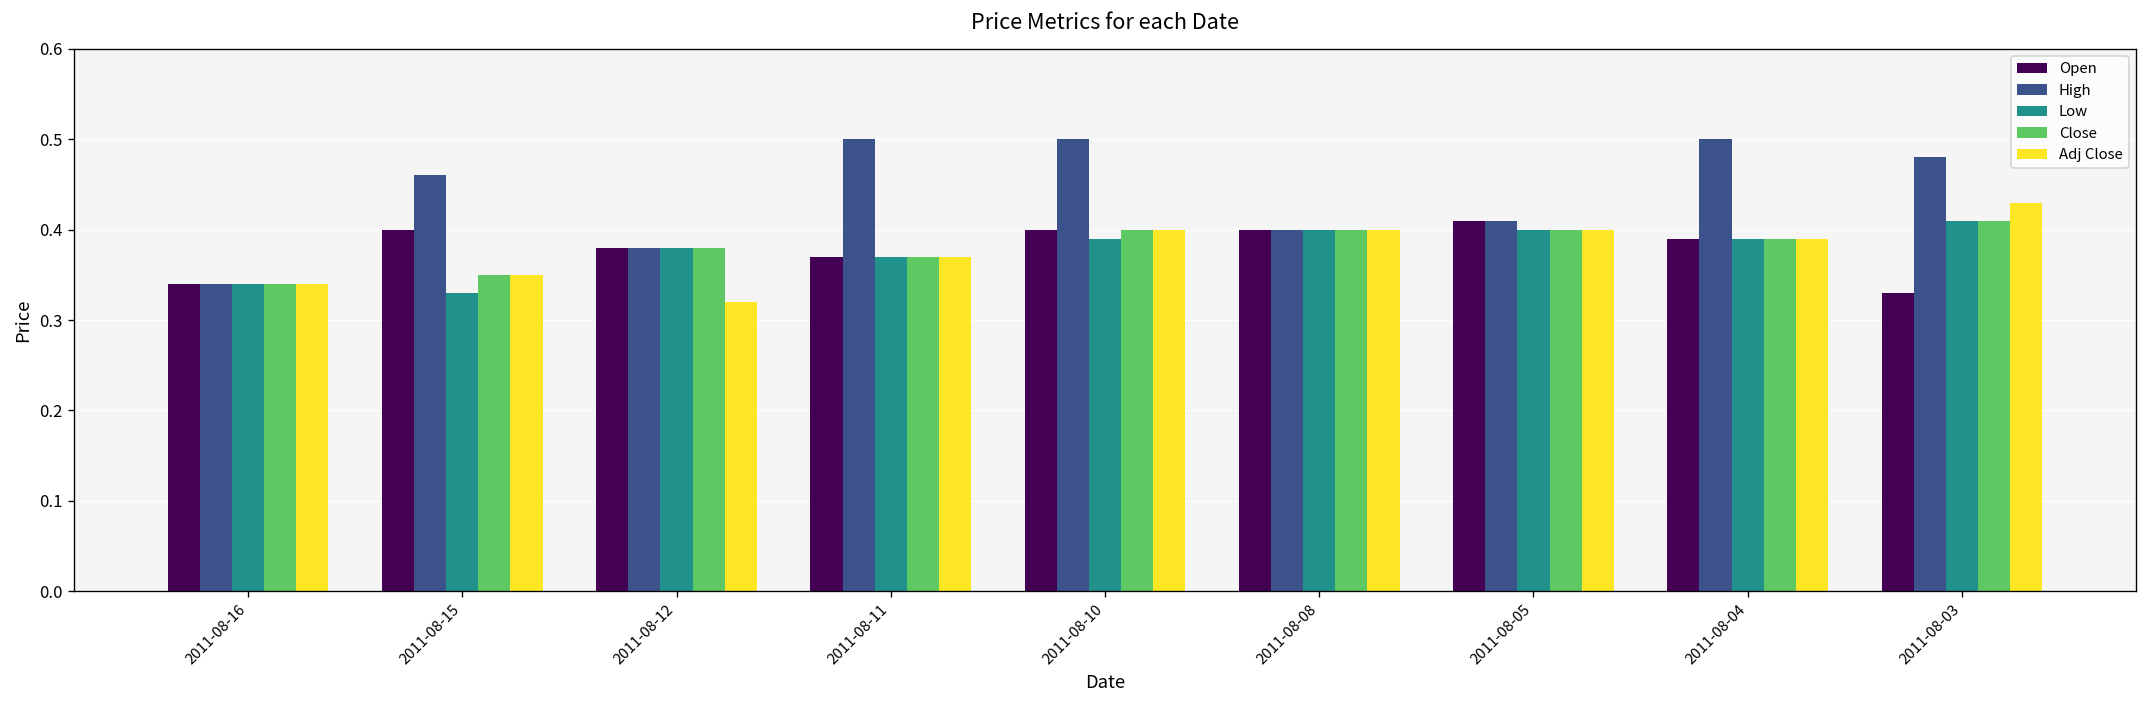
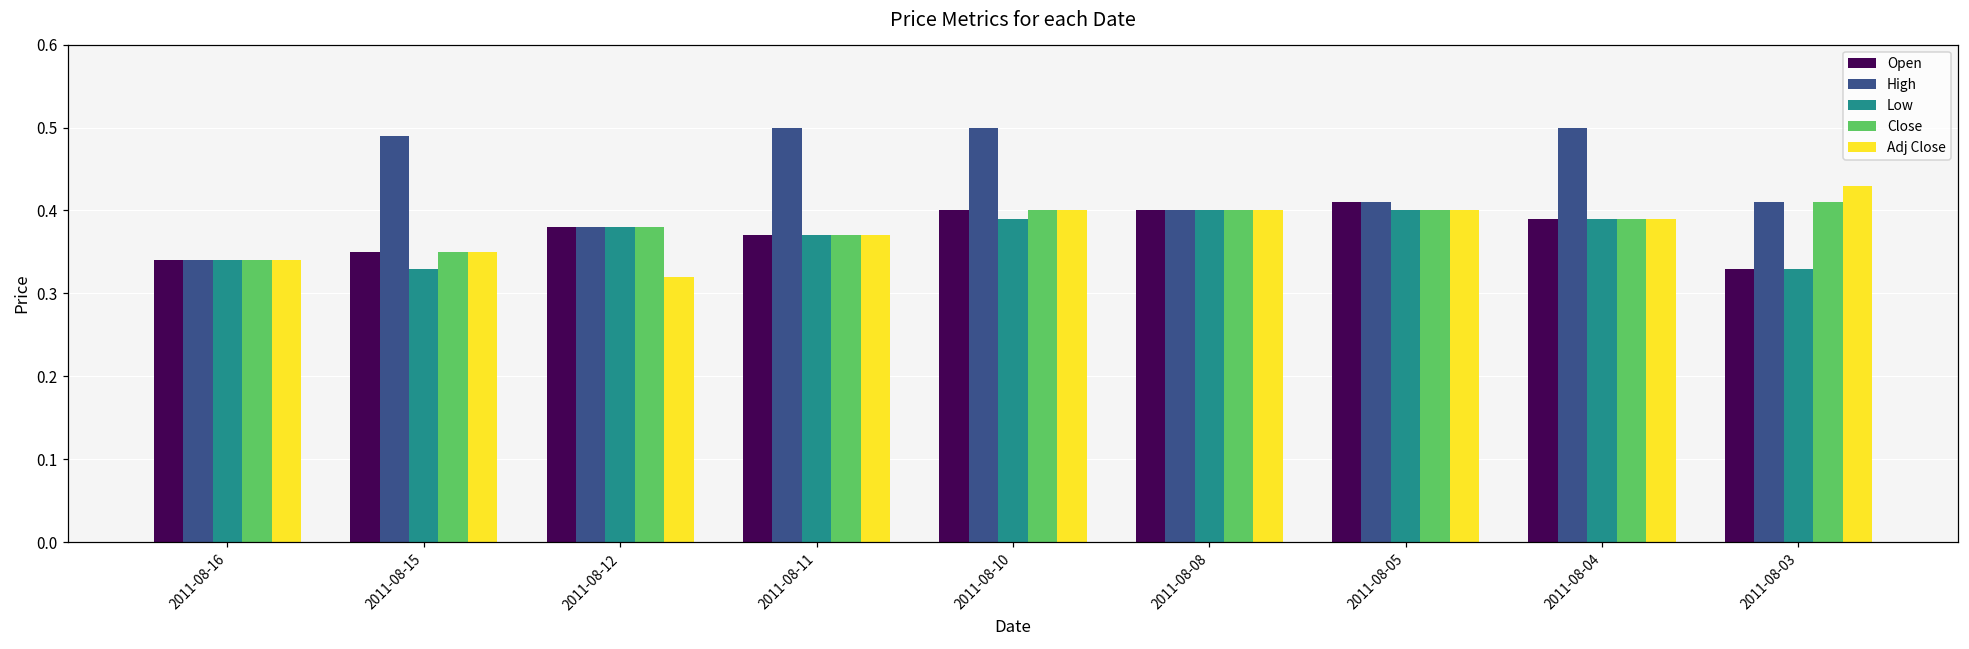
  {
    "Open": {
      "2011-08-16": 0.34,
-     "2011-08-15": 0.40,
+     "2011-08-15": 0.35,
      "2011-08-12": 0.38,
      "2011-08-11": 0.37,
      "2011-08-10": 0.40,
      "2011-08-08": 0.40,
      "2011-08-05": 0.41,
      "2011-08-04": 0.39,
      "2011-08-03": 0.33
    },
    "High": {
      "2011-08-16": 0.34,
-     "2011-08-15": 0.46,
+     "2011-08-15": 0.49,
      "2011-08-12": 0.38,
      "2011-08-11": 0.50,
      "2011-08-10": 0.50,
      "2011-08-08": 0.40,
      "2011-08-05": 0.41,
      "2011-08-04": 0.50,
-     "2011-08-03": 0.48
+     "2011-08-03": 0.41
    },
    "Low": {
      "2011-08-16": 0.34,
      "2011-08-15": 0.33,
      "2011-08-12": 0.38,
      "2011-08-11": 0.37,
      "2011-08-10": 0.39,
      "2011-08-08": 0.40,
      "2011-08-05": 0.40,
      "2011-08-04": 0.39,
-     "2011-08-03": 0.41
+     "2011-08-03": 0.33
    },
    "Close": {
      "2011-08-16": 0.34,
      "2011-08-15": 0.35,
      "2011-08-12": 0.38,
      "2011-08-11": 0.37,
      "2011-08-10": 0.40,
      "2011-08-08": 0.40,
      "2011-08-05": 0.40,
      "2011-08-04": 0.39,
      "2011-08-03": 0.41
    },
    "Adj Close": {
      "2011-08-16": 0.34,
      "2011-08-15": 0.35,
      "2011-08-12": 0.32,
      "2011-08-11": 0.37,
      "2011-08-10": 0.40,
      "2011-08-08": 0.40,
      "2011-08-05": 0.40,
      "2011-08-04": 0.39,
      "2011-08-03": 0.43
    }
  }
